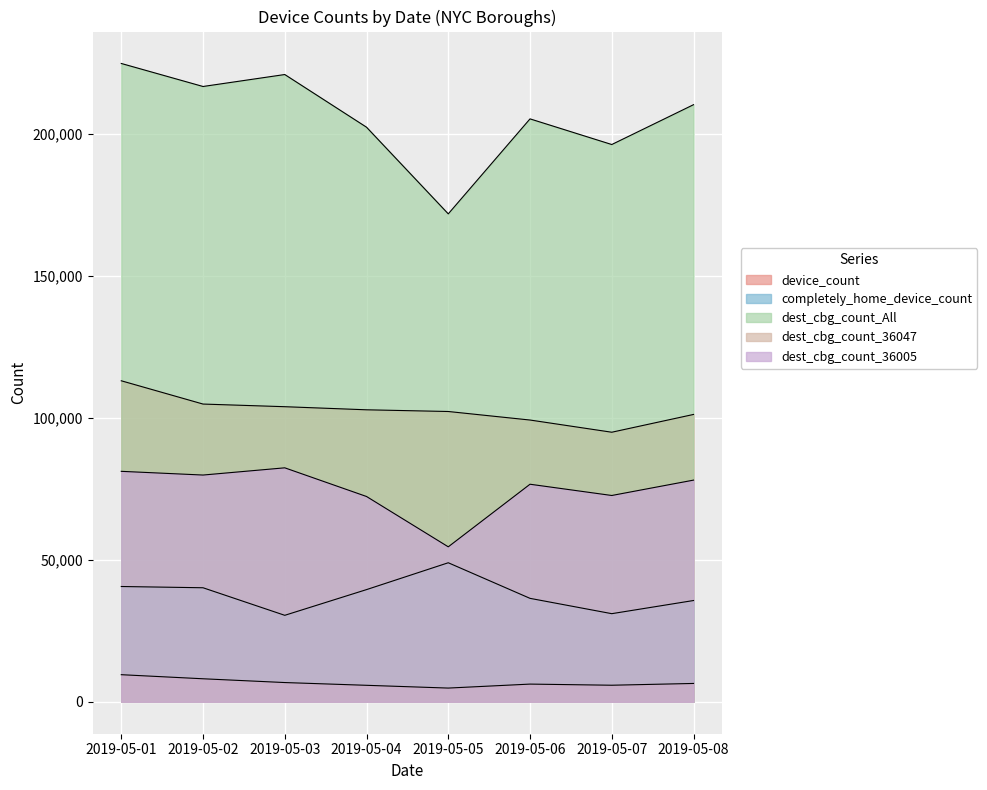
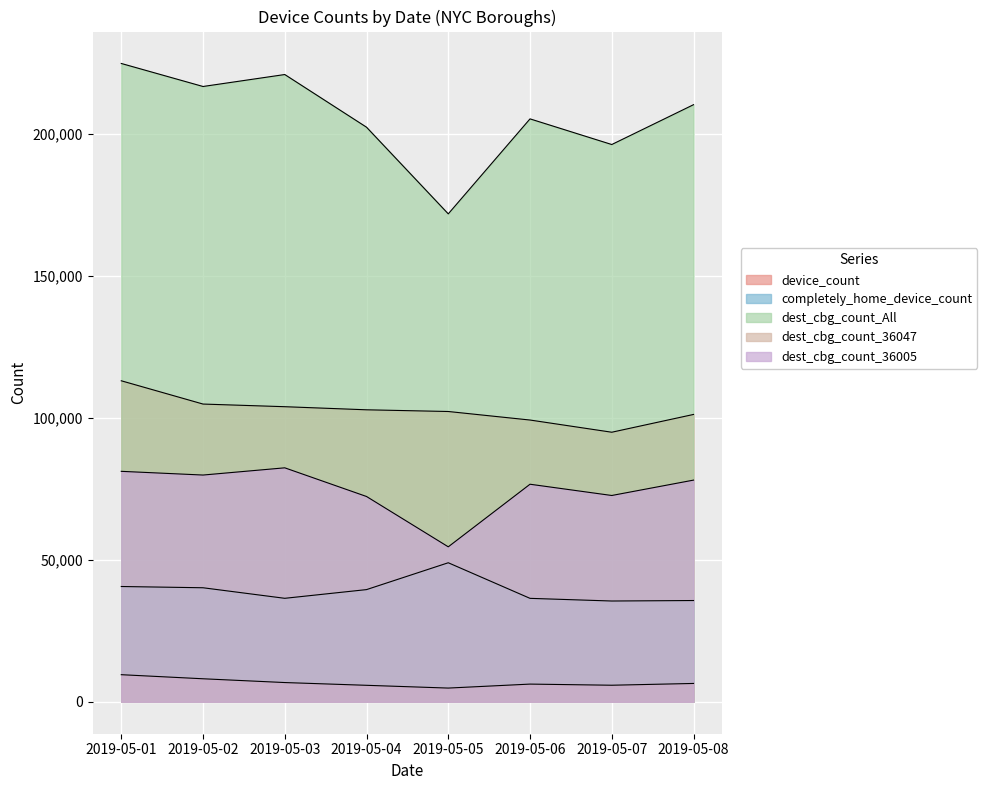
  {
    "completely_home_device_count": {
      "2019-05-01": "41,000",
      "2019-05-02": "40,000",
-     "2019-05-03": "30,000",
+     "2019-05-03": "36,000",
      "2019-05-04": "40,000",
      "2019-05-05": "49,000",
      "2019-05-06": "36,000",
-     "2019-05-07": "31,000",
+     "2019-05-07": "36,000",
      "2019-05-08": "36,000"
    }
  }
